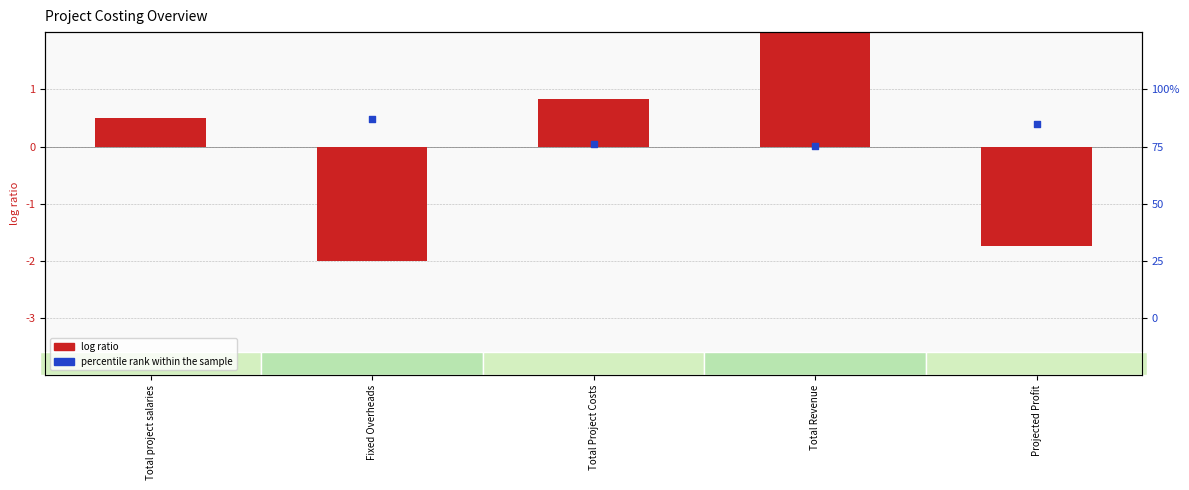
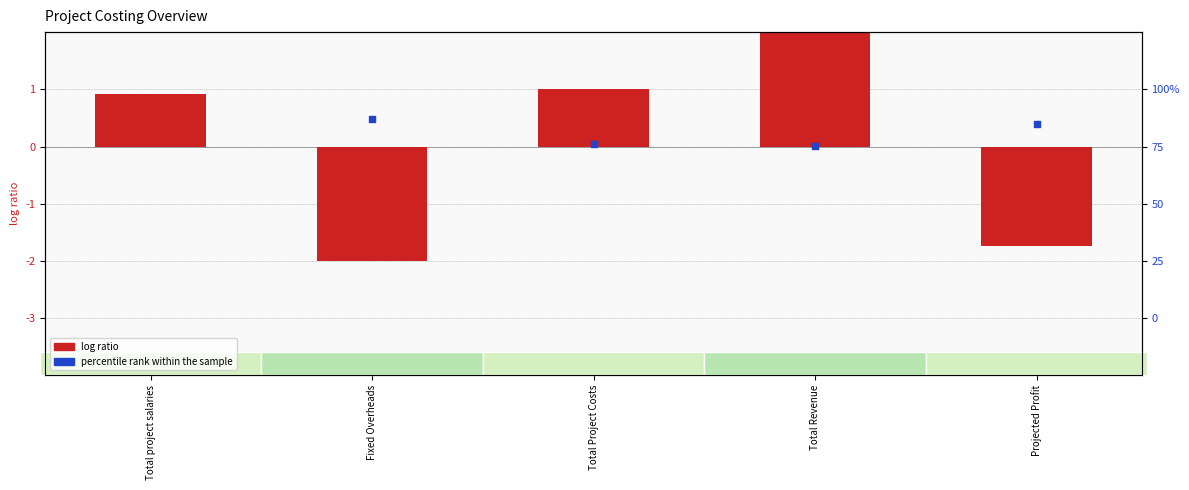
  {
    "log ratio": {
-     "Total project salaries": 0.5,
+     "Total project salaries": 0.9,
      "Fixed Overheads": -2.0,
-     "Total Project Costs": 0.8,
+     "Total Project Costs": 1.0,
      "Total Revenue": 2.0,
      "Projected Profit": -1.7
    }
  }
